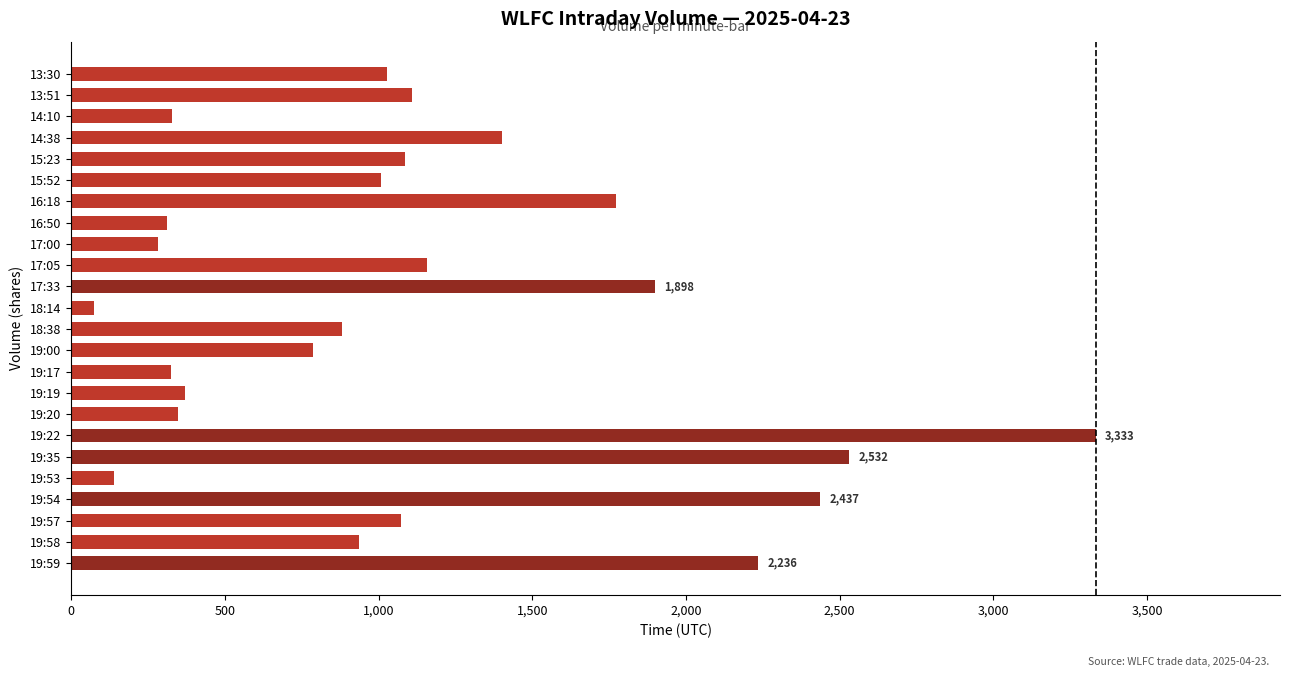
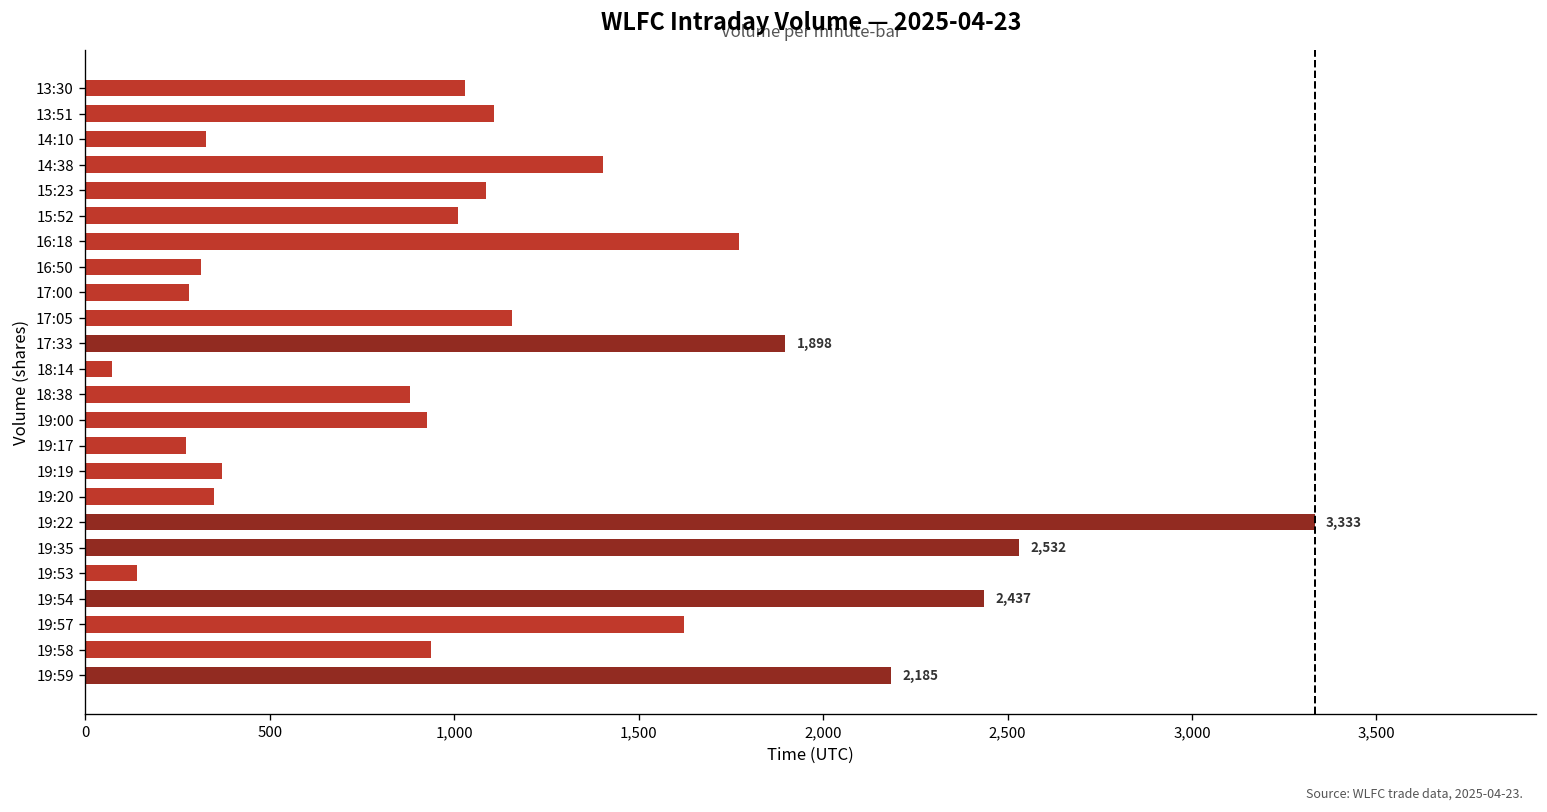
  {
    "17:33": "1,898",
-   "19:00": "790",
-   "19:17": "330",
+   "19:00": "930",
+   "19:17": "270",
    "19:22": "3,333",
    "19:35": "2,532",
    "19:54": "2,437",
-   "19:57": "1,070",
-   "19:59": "2,236"
+   "19:57": "1,620",
+   "19:59": "2,185"
  }
